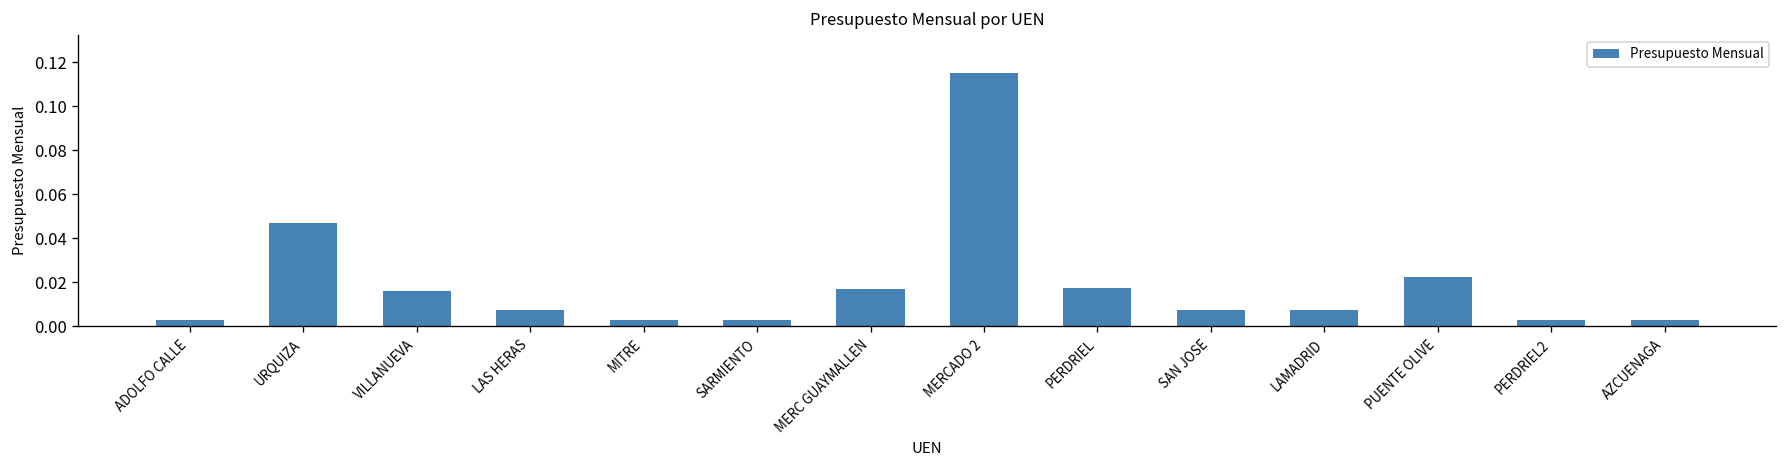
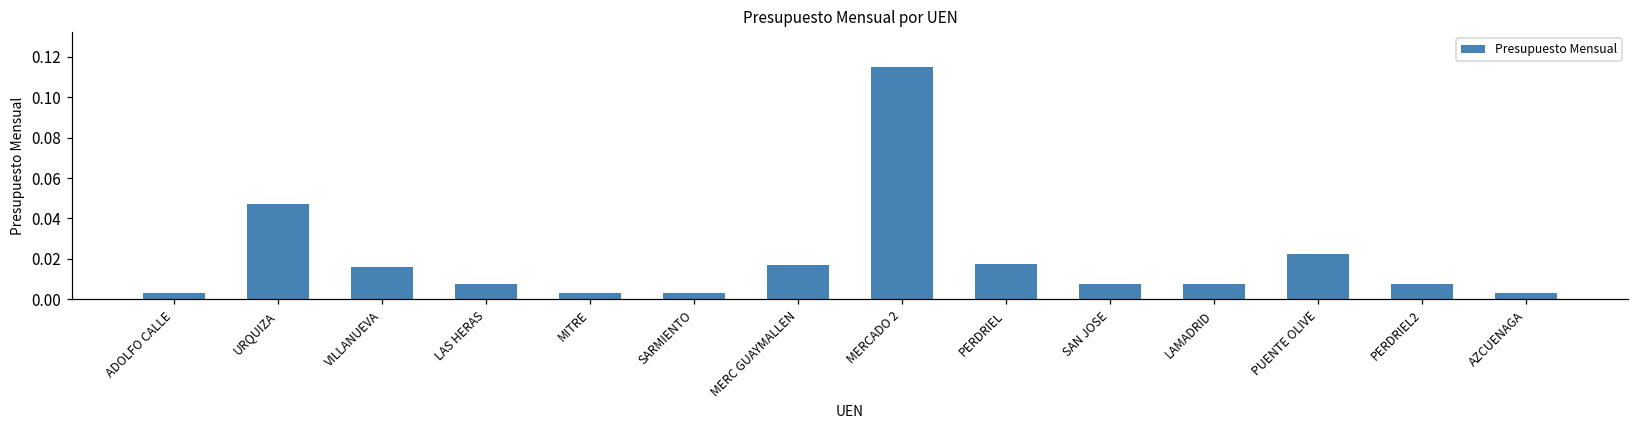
  {
    "ADOLFO CALLE": 0.003,
    "URQUIZA": 0.047,
    "VILLANUEVA": 0.016,
    "LAS HERAS": 0.008,
    "MITRE": 0.003,
    "SARMIENTO": 0.003,
    "MERC GUAYMALLEN": 0.017,
    "MERCADO 2": 0.115,
    "PERDRIEL": 0.018,
    "SAN JOSE": 0.008,
    "LAMADRID": 0.008,
    "PUENTE OLIVE": 0.023,
-   "PERDRIEL2": 0.003,
+   "PERDRIEL2": 0.008,
    "AZCUENAGA": 0.003
  }
